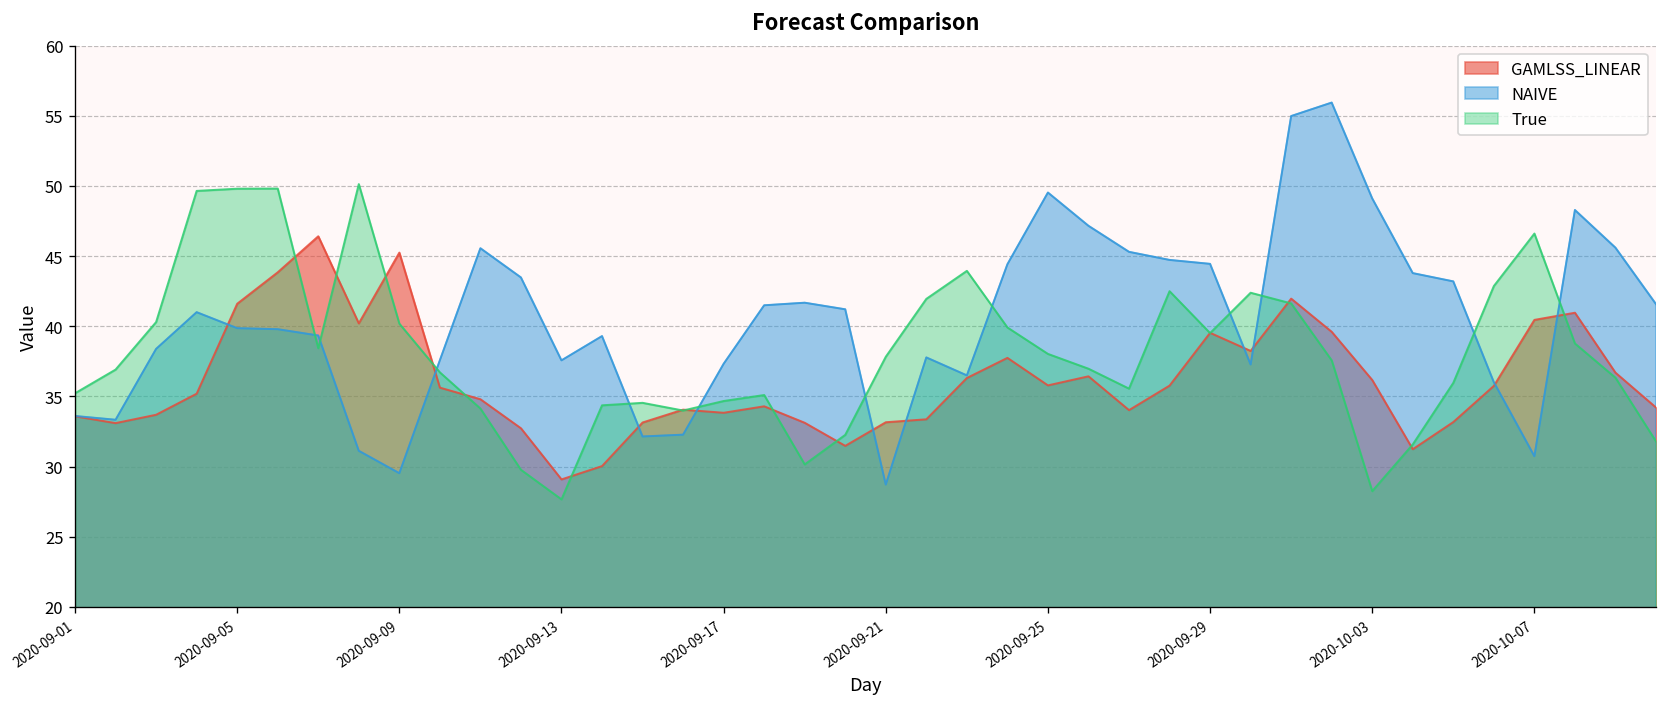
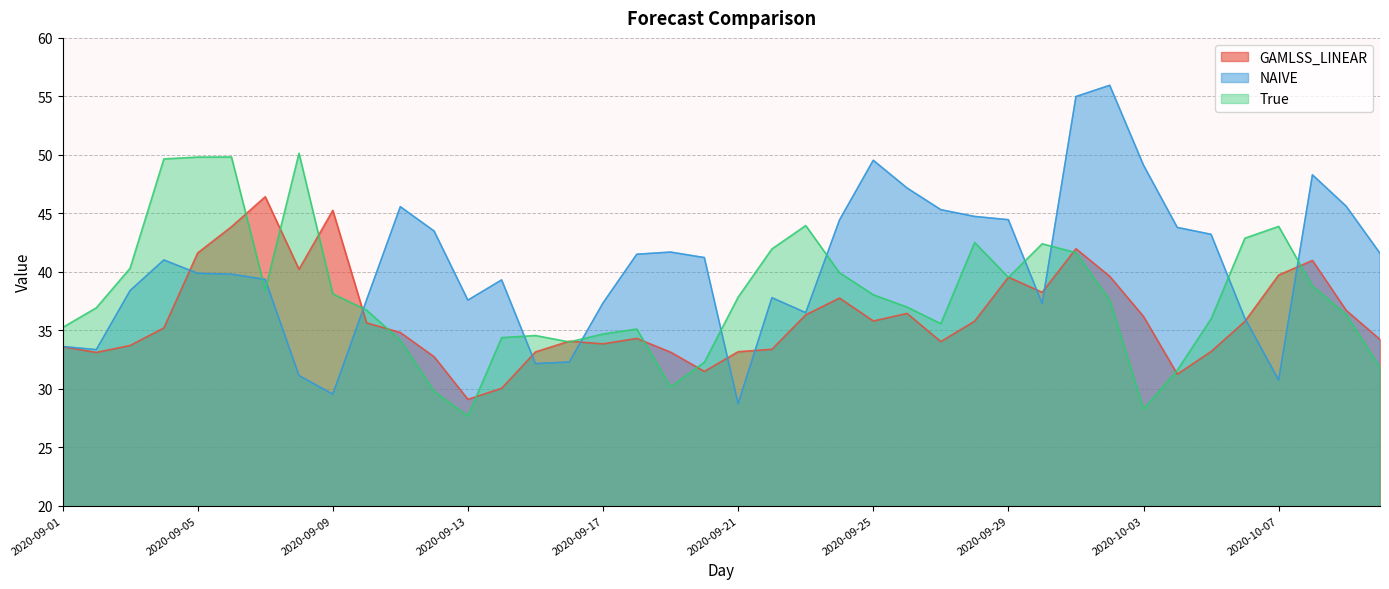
  {
    "GAMLSS_LINEAR": {
      "2020-09-05": 41.6,
      "2020-09-09": 45.3,
      "2020-09-13": 29.1,
      "2020-09-17": 33.8,
      "2020-09-21": 33.2,
      "2020-09-25": 35.8,
      "2020-10-03": 36.2,
-     "2020-10-07": 40.5
+     "2020-10-07": 39.7
    },
    "NAIVE": {
      "2020-09-05": 39.9,
      "2020-09-09": 29.5,
      "2020-09-13": 37.6,
      "2020-09-17": 37.3,
      "2020-09-21": 28.7,
      "2020-09-25": 49.5,
      "2020-09-29": 44.5,
      "2020-10-03": 49.1,
      "2020-10-07": 30.7
    },
    "True": {
      "2020-09-01": 35.2,
      "2020-09-05": 49.8,
-     "2020-09-09": 40.2,
+     "2020-09-09": 38.1,
      "2020-09-13": 27.7,
      "2020-09-17": 34.7,
      "2020-09-21": 37.8,
      "2020-09-25": 38.0,
      "2020-10-03": 28.3,
-     "2020-10-07": 46.6
+     "2020-10-07": 43.9
    }
  }
